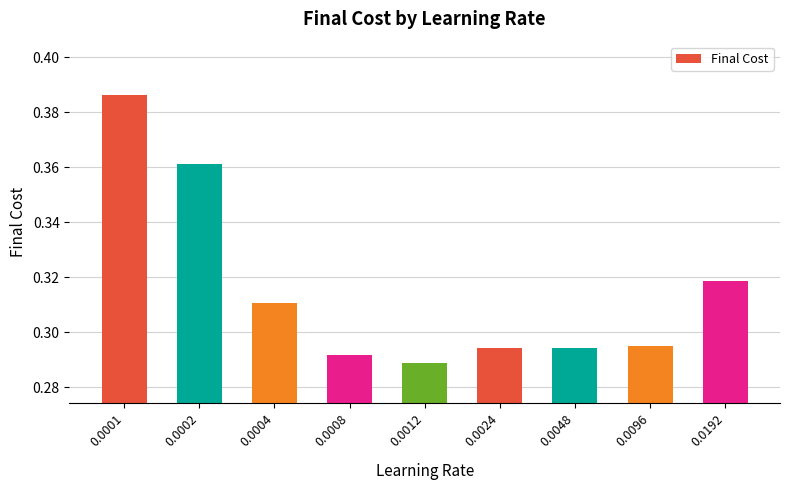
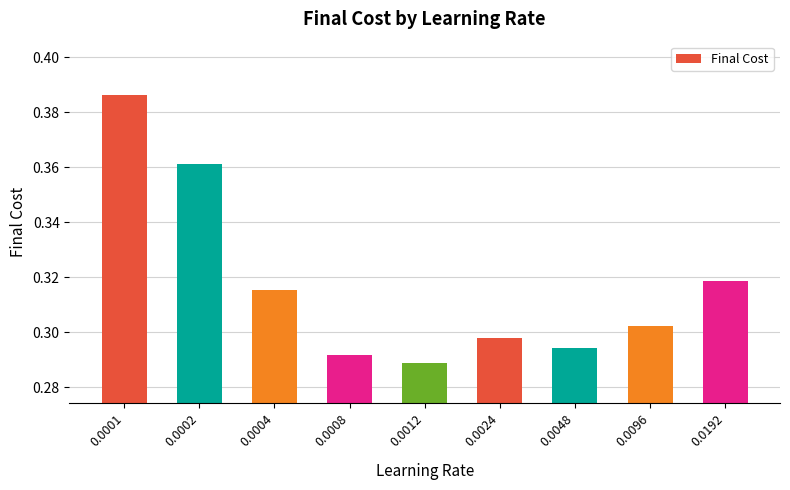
  {
    "0.0001": 0.386,
    "0.0002": 0.361,
-   "0.0004": 0.311,
+   "0.0004": 0.315,
    "0.0008": 0.292,
    "0.0012": 0.289,
-   "0.0024": 0.294,
+   "0.0024": 0.298,
    "0.0048": 0.294,
-   "0.0096": 0.295,
+   "0.0096": 0.302,
    "0.0192": 0.319
  }
